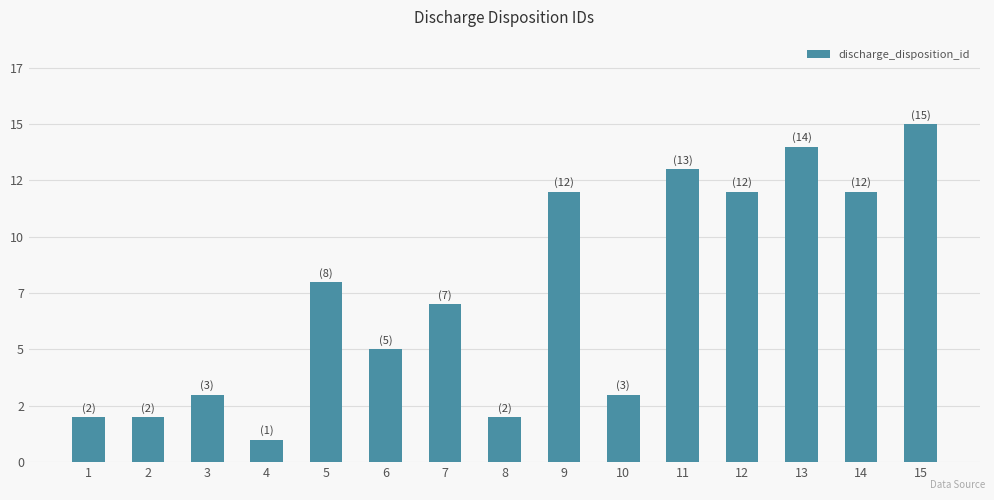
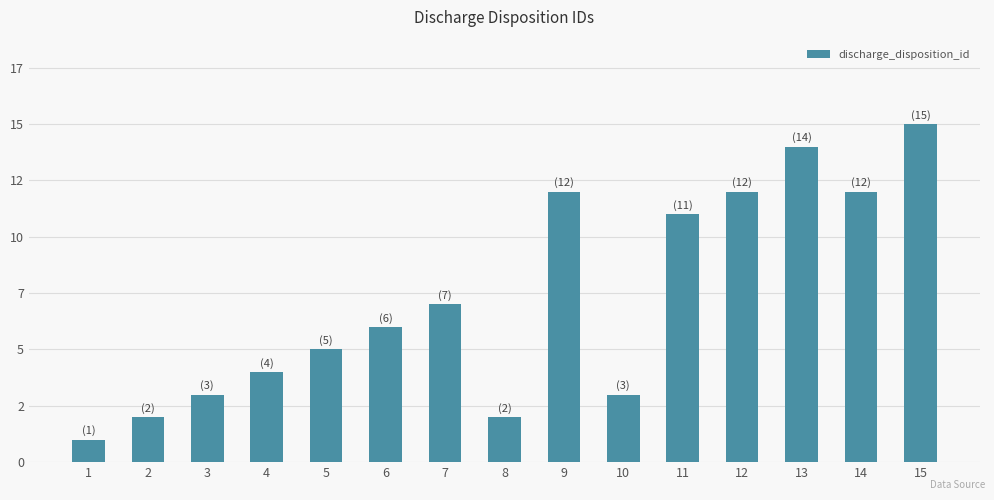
  {
-   "1": "(2)",
+   "1": "(1)",
    "2": "(2)",
    "3": "(3)",
-   "4": "(1)",
-   "5": "(8)",
-   "6": "(5)",
+   "4": "(4)",
+   "5": "(5)",
+   "6": "(6)",
    "7": "(7)",
    "8": "(2)",
    "9": "(12)",
    "10": "(3)",
-   "11": "(13)",
+   "11": "(11)",
    "12": "(12)",
    "13": "(14)",
    "14": "(12)",
    "15": "(15)"
  }
